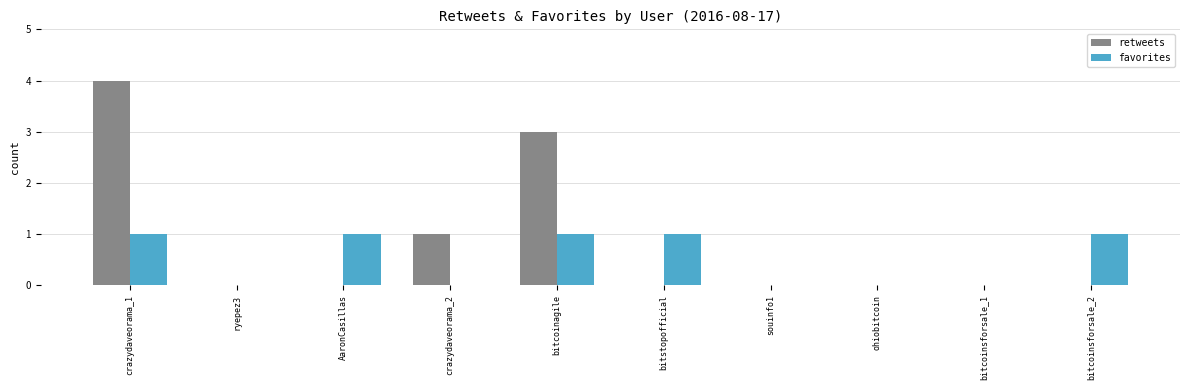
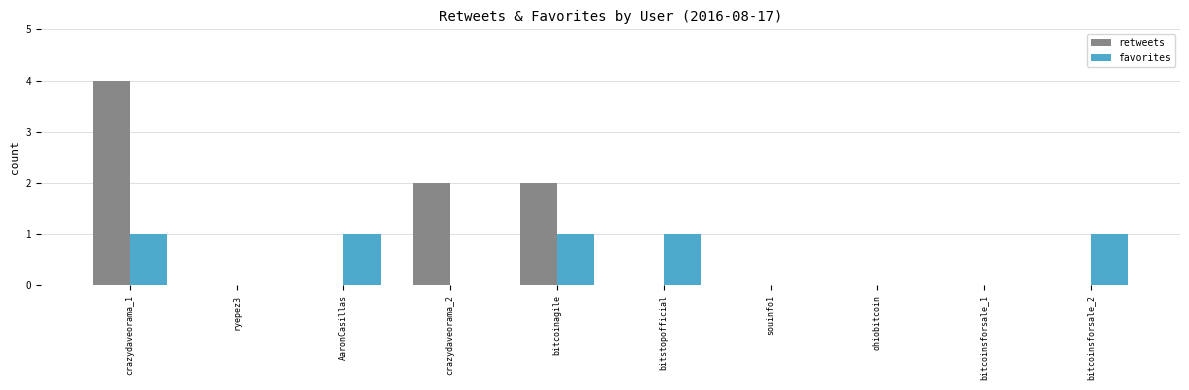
  {
    "retweets": {
      "crazydaveorama_1": 4,
      "ryepez3": 0,
      "AaronCasillas": 0,
-     "crazydaveorama_2": 1,
-     "bitcoinagile": 3,
+     "crazydaveorama_2": 2,
+     "bitcoinagile": 2,
      "bitstopofficial": 0,
      "souinfo1": 0,
      "ohiobitcoin": 0,
      "bitcoinsforsale_1": 0,
      "bitcoinsforsale_2": 0
    },
    "favorites": {
      "crazydaveorama_1": 1,
      "ryepez3": 0,
      "AaronCasillas": 1,
      "crazydaveorama_2": 0,
      "bitcoinagile": 1,
      "bitstopofficial": 1,
      "souinfo1": 0,
      "ohiobitcoin": 0,
      "bitcoinsforsale_1": 0,
      "bitcoinsforsale_2": 1
    }
  }
